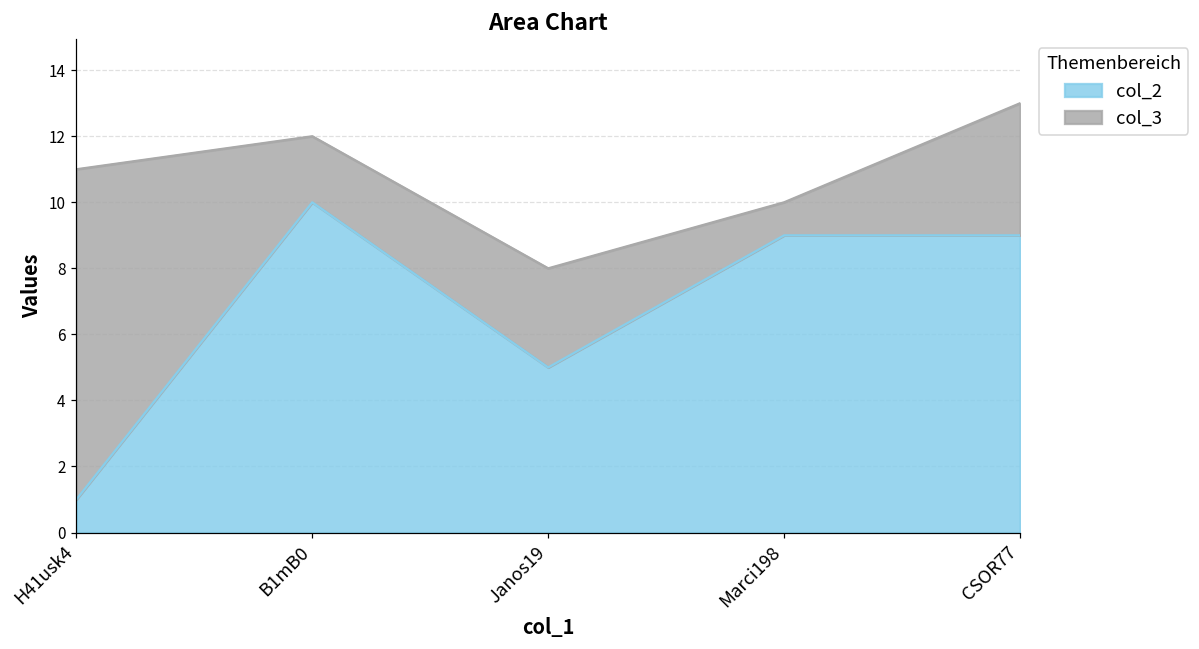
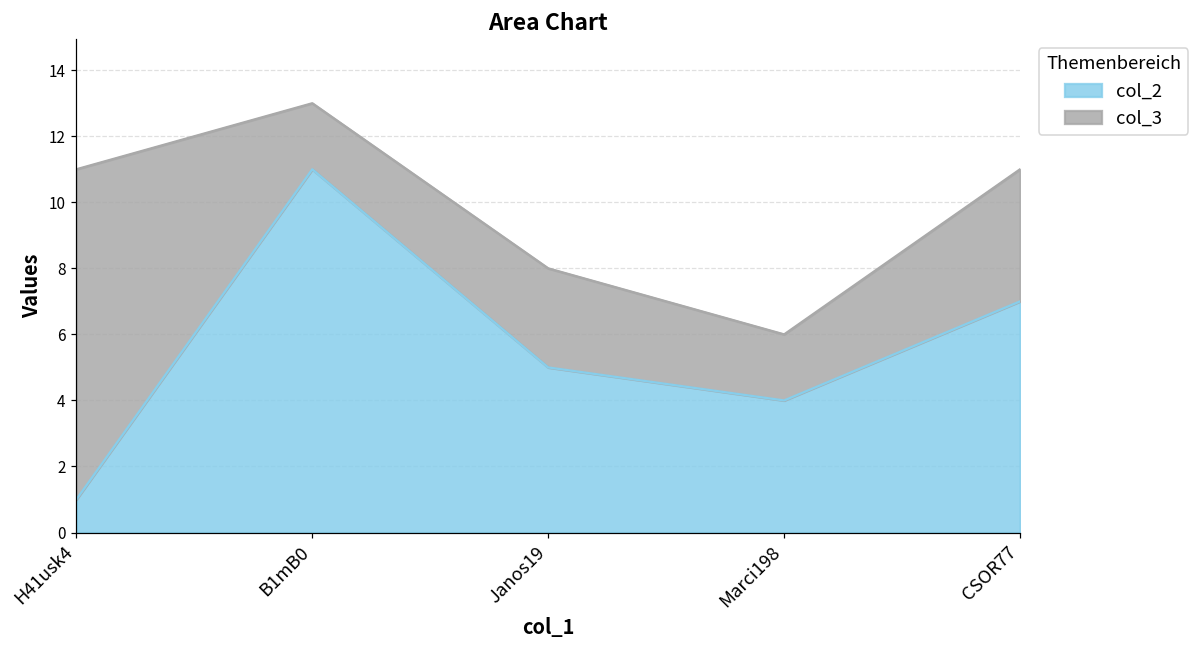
  {
    "col_2": {
      "H41usk4": 1,
-     "B1mB0": 10,
+     "B1mB0": 11,
      "Janos19": 5,
-     "Marci198": 9,
-     "CSOR77": 9
+     "Marci198": 4,
+     "CSOR77": 7
    },
    "col_3": {
      "H41usk4": 10,
      "B1mB0": 2,
      "Janos19": 3,
-     "Marci198": 1,
+     "Marci198": 2,
      "CSOR77": 4
    }
  }
